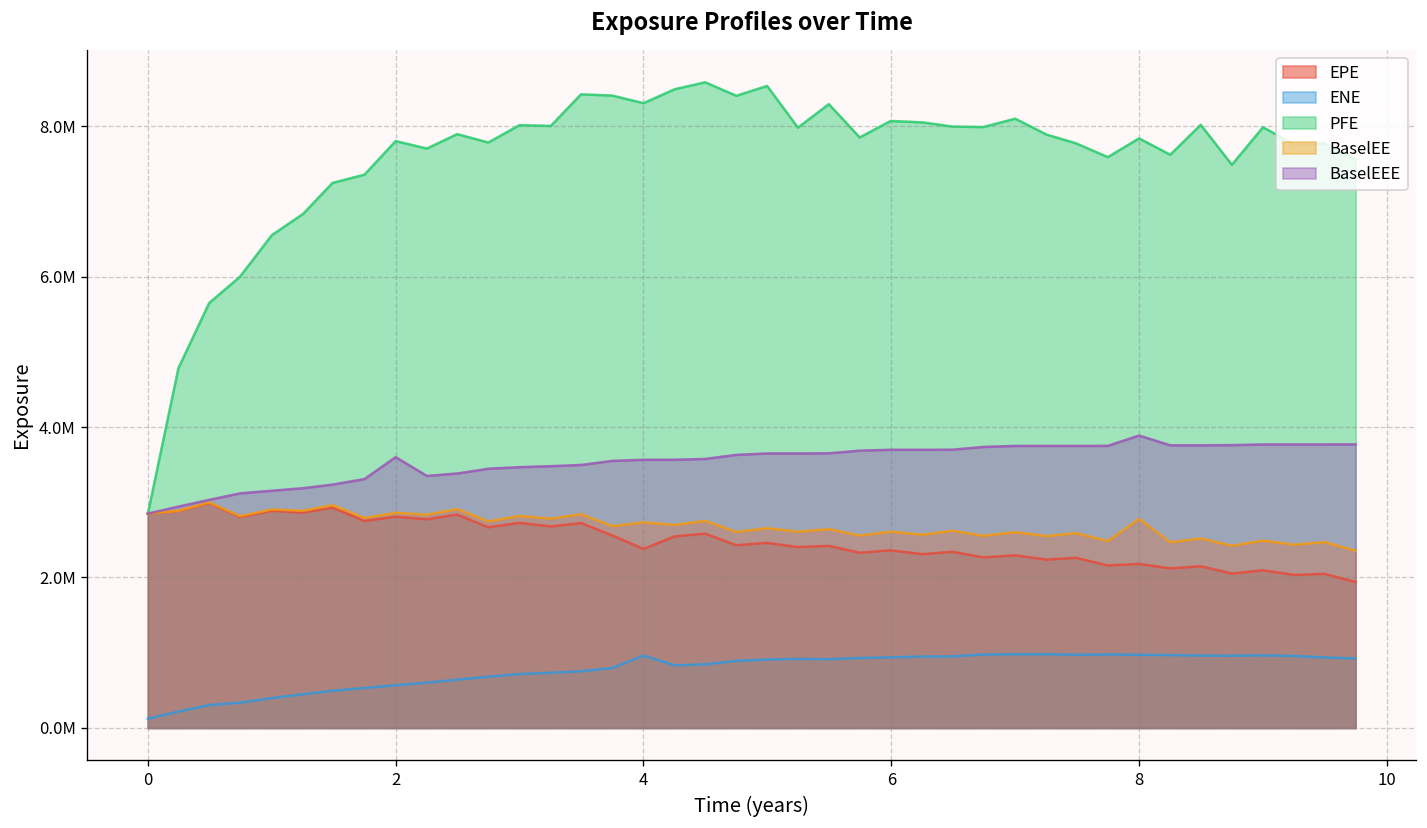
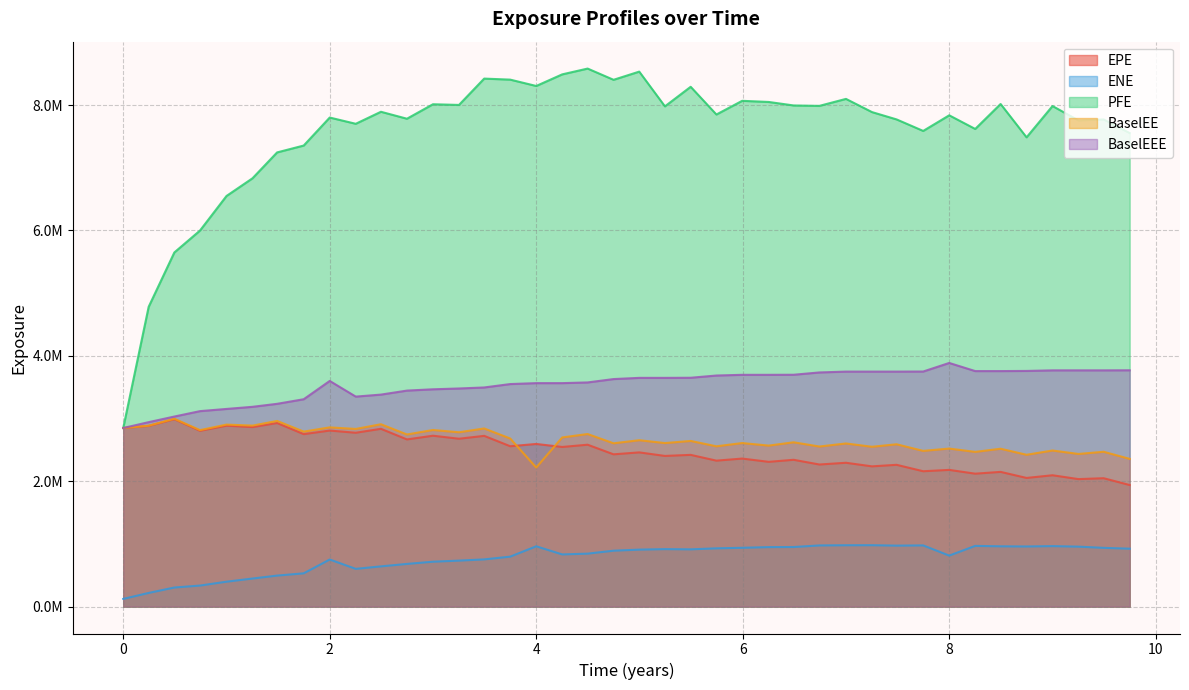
  {
    "EPE": {
      "2": 2800000,
-     "4": 2400000,
+     "4": 2600000,
      "8": 2200000
    },
    "ENE": {
      "0": 100000,
-     "2": 600000,
+     "2": 800000,
      "4": 1000000,
-     "8": 1000000
+     "8": 800000
    },
    "PFE": {
      "2": 7800000,
      "4": 8300000,
      "8": 7800000
    },
    "BaselEE": {
      "2": 2900000,
-     "4": 2700000,
-     "8": 2800000
+     "4": 2200000,
+     "8": 2500000
    },
    "BaselEEE": {
      "2": 3600000,
      "4": 3600000,
      "8": 3900000
    }
  }
